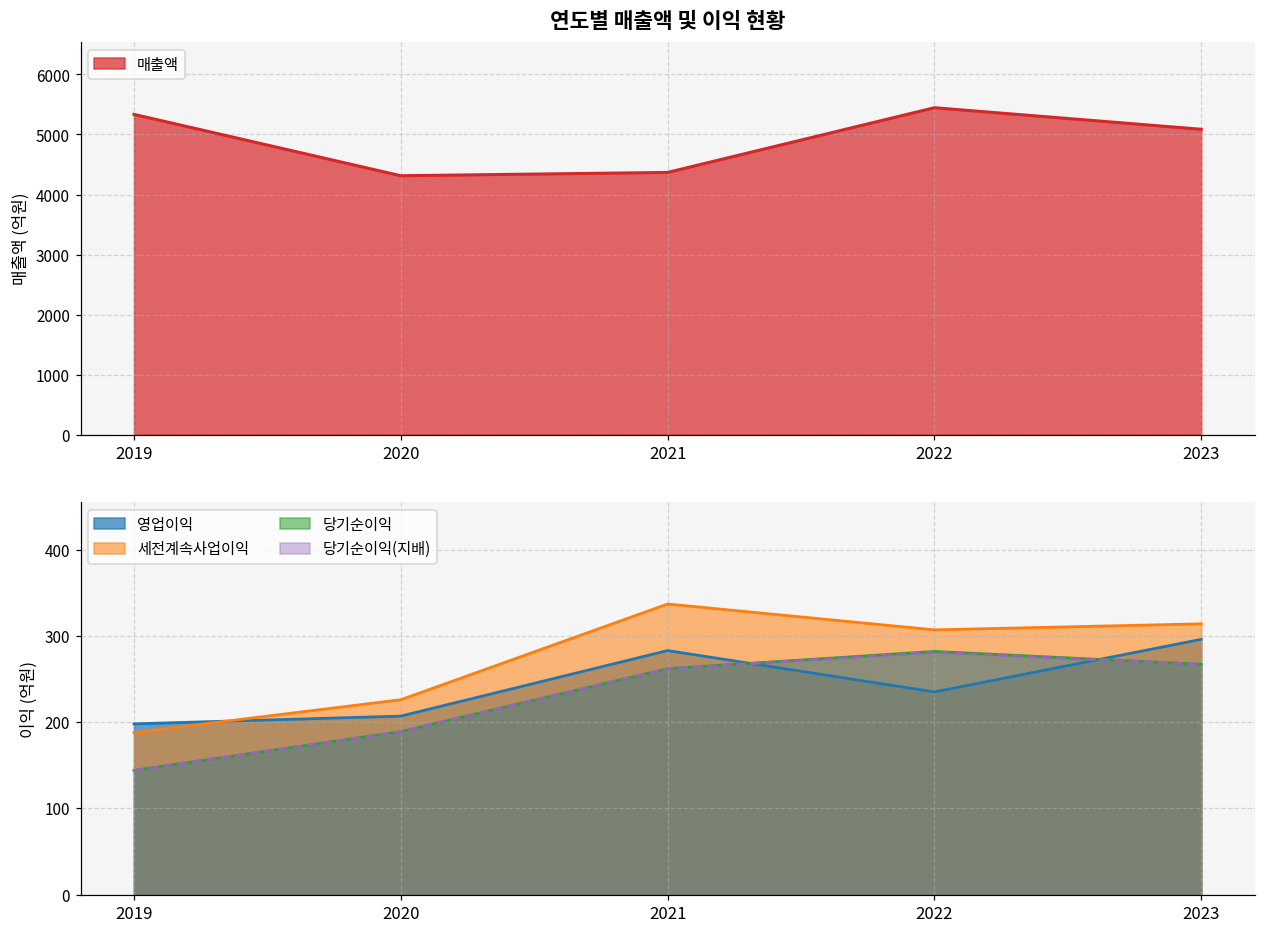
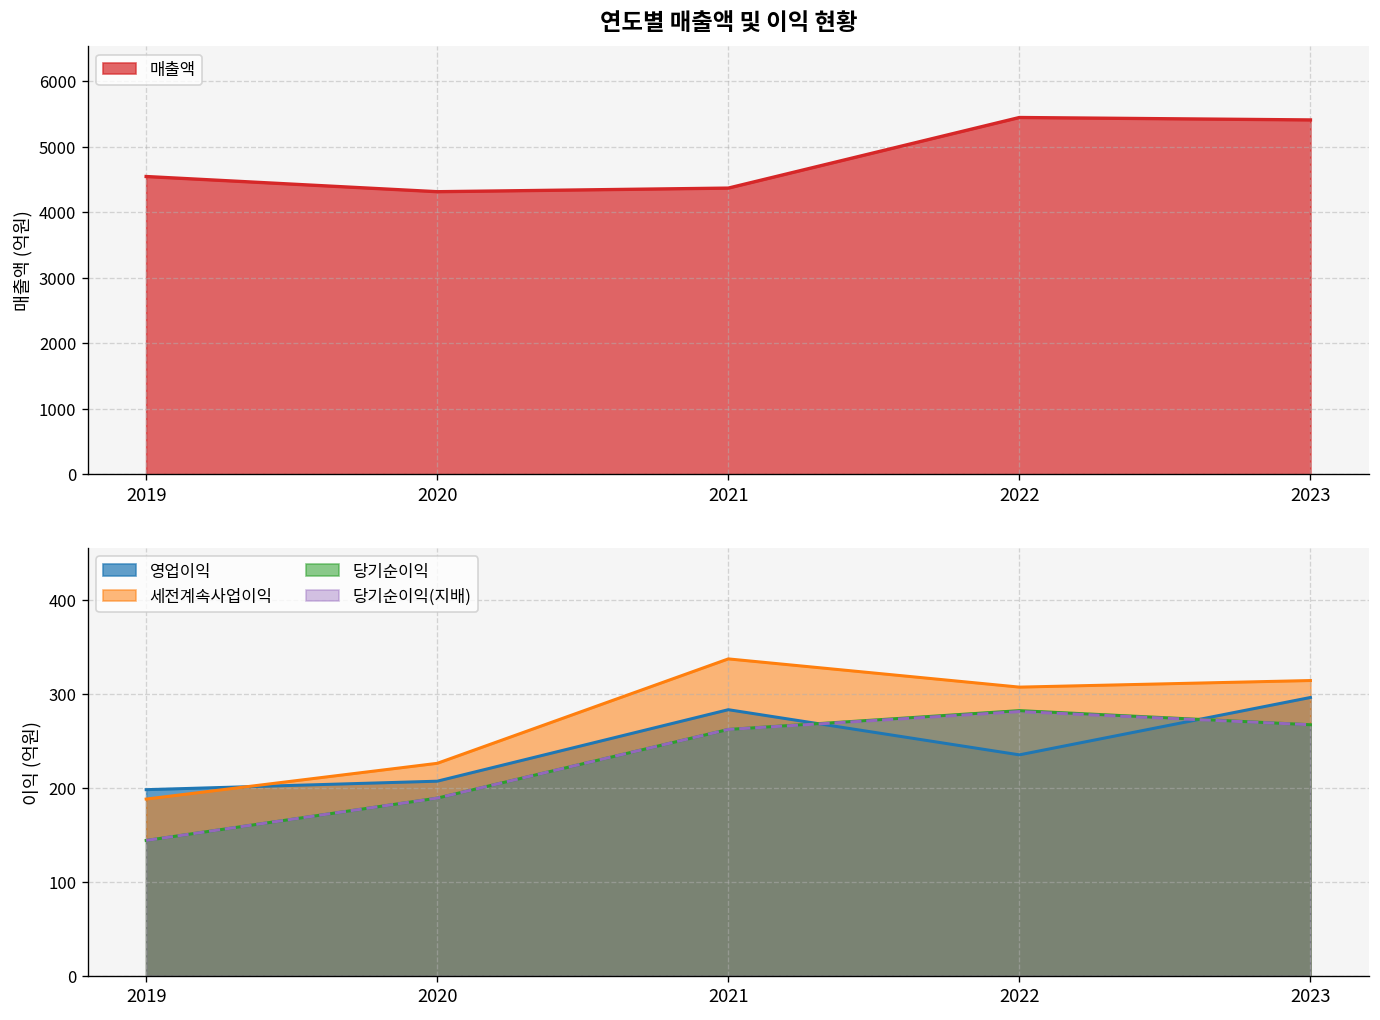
  {
    "연도별 매출액 및 이익 현황": {
-     "2019": 5300,
+     "2019": 4500,
      "2020": 4300,
      "2021": 4400,
      "2022": 5400,
-     "2023": 5100
+     "2023": 5400
    }
  }
